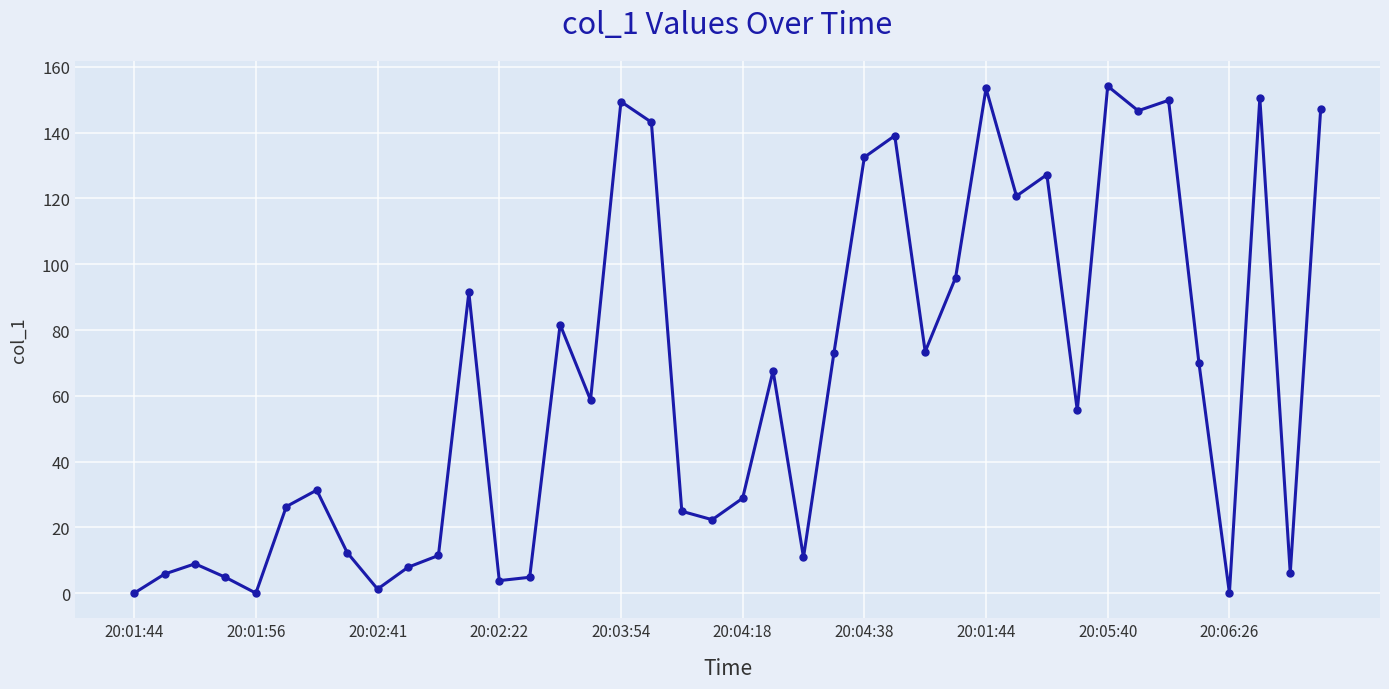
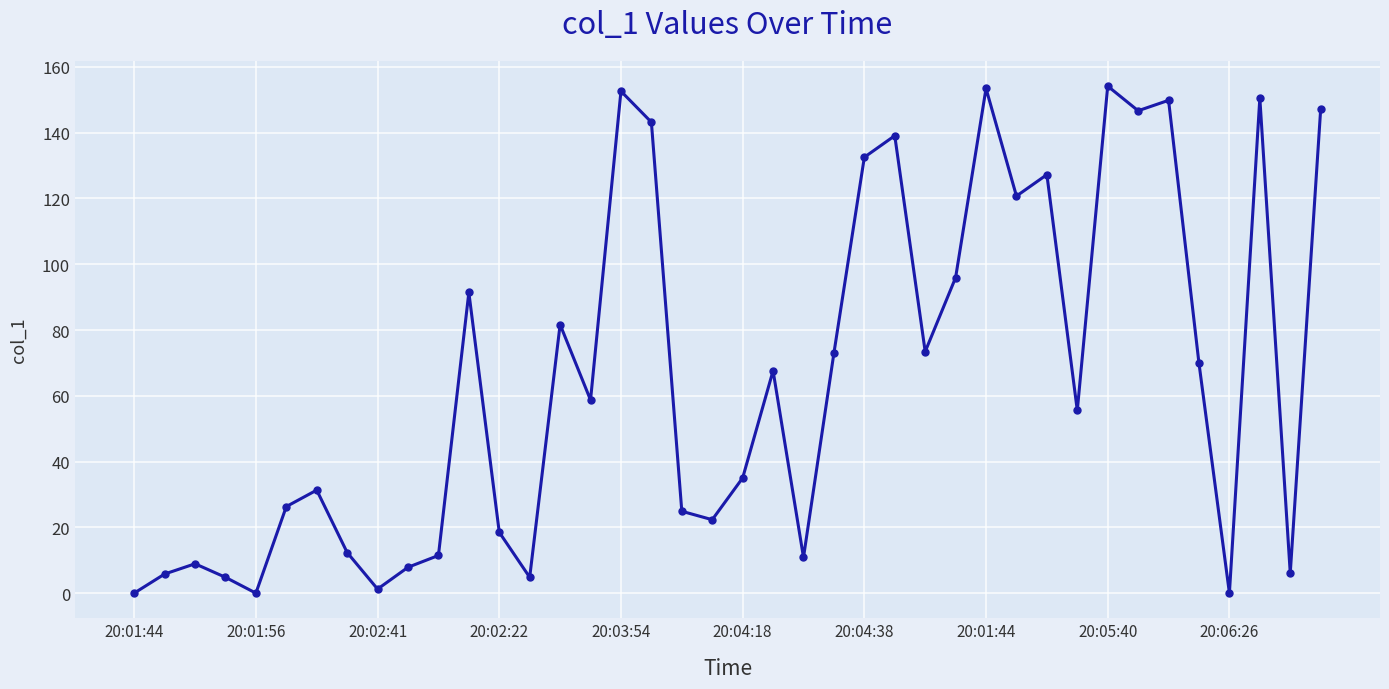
  {
    "20:01:56": 0,
    "20:02:41": 1,
-   "20:02:22": 4,
-   "20:03:54": 149,
-   "20:04:18": 29,
+   "20:02:22": 19,
+   "20:03:54": 153,
+   "20:04:18": 35,
    "20:04:38": 133,
    "20:05:40": 154,
    "20:06:26": 0
  }
